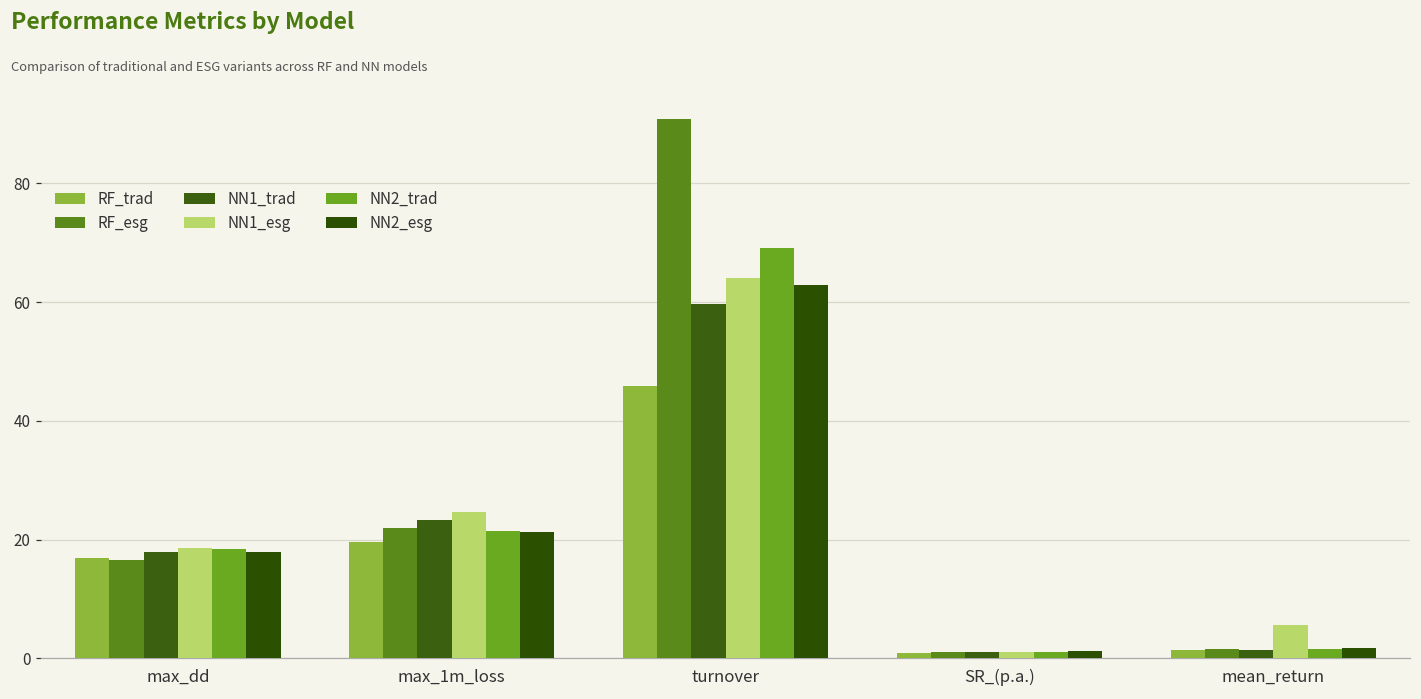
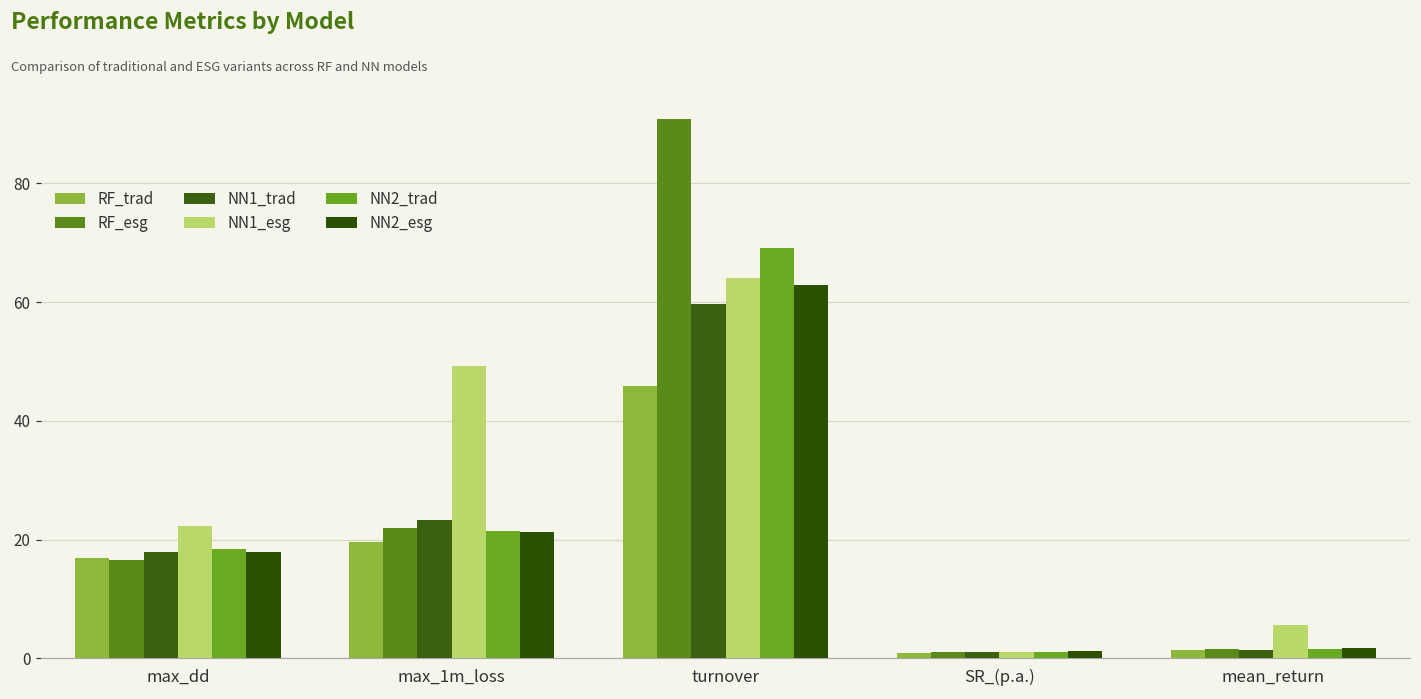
  {
    "NN1_esg": {
-     "max_dd": 19,
-     "max_1m_loss": 25,
+     "max_dd": 22,
+     "max_1m_loss": 49,
      "turnover": 64,
      "SR_(p.a.)": 1,
      "mean_return": 6
    }
  }
